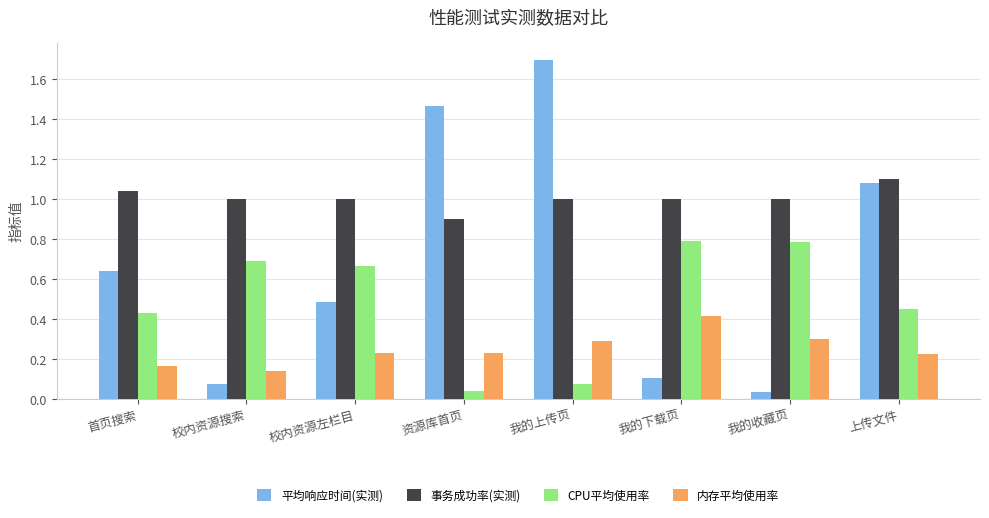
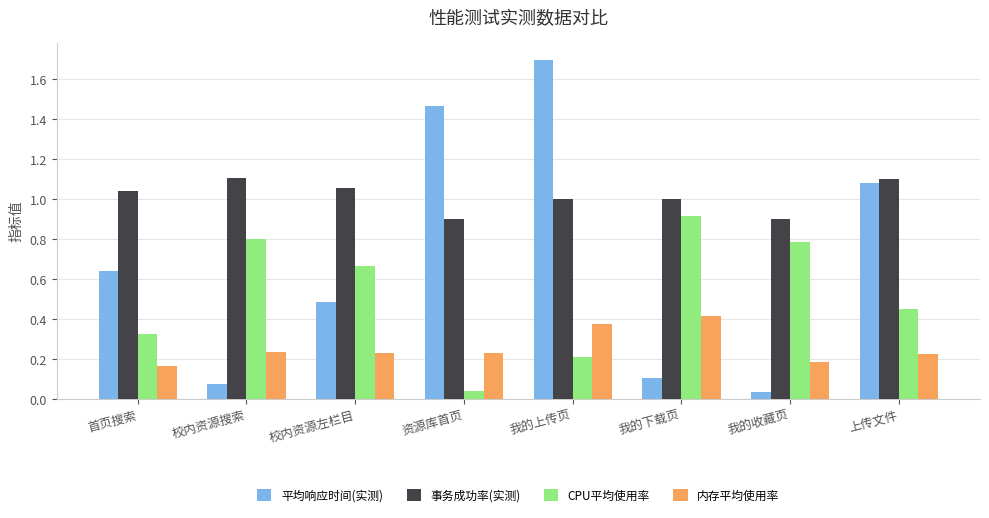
  {
    "平均响应时间(实测)": {
      "首页搜索": 0.64,
      "校内资源搜索": 0.07,
      "校内资源左栏目": 0.48,
      "资源库首页": 1.46,
      "我的上传页": 1.70,
      "我的下载页": 0.10,
      "我的收藏页": 0.03,
      "上传文件": 1.08
    },
    "事务成功率(实测)": {
      "首页搜索": 1.04,
-     "校内资源搜索": 1.00,
-     "校内资源左栏目": 1.00,
+     "校内资源搜索": 1.10,
+     "校内资源左栏目": 1.05,
      "资源库首页": 0.90,
      "我的上传页": 1.00,
      "我的下载页": 1.00,
-     "我的收藏页": 1.0,
+     "我的收藏页": 0.9,
      "上传文件": 1.10
    },
    "CPU平均使用率": {
-     "首页搜索": 0.43,
-     "校内资源搜索": 0.69,
+     "首页搜索": 0.32,
+     "校内资源搜索": 0.80,
      "校内资源左栏目": 0.67,
      "资源库首页": 0.04,
-     "我的上传页": 0.07,
-     "我的下载页": 0.79,
+     "我的上传页": 0.21,
+     "我的下载页": 0.92,
      "我的收藏页": 0.78,
      "上传文件": 0.45
    },
    "内存平均使用率": {
      "首页搜索": 0.16,
-     "校内资源搜索": 0.14,
+     "校内资源搜索": 0.24,
      "校内资源左栏目": 0.23,
      "资源库首页": 0.23,
-     "我的上传页": 0.29,
+     "我的上传页": 0.37,
      "我的下载页": 0.41,
-     "我的收藏页": 0.30,
+     "我的收藏页": 0.19,
      "上传文件": 0.22
    }
  }
